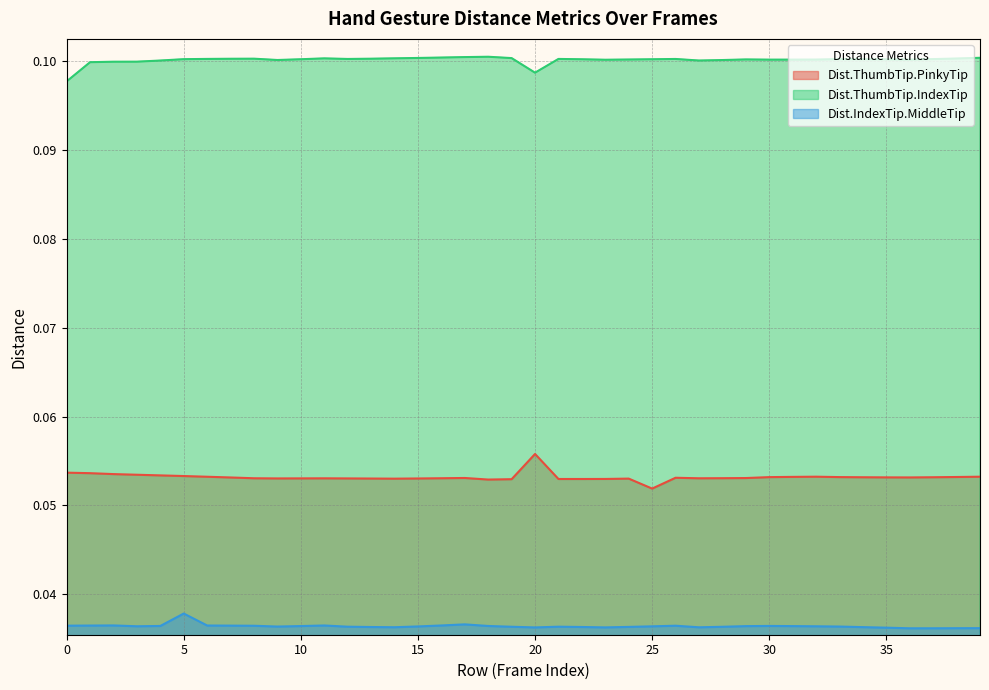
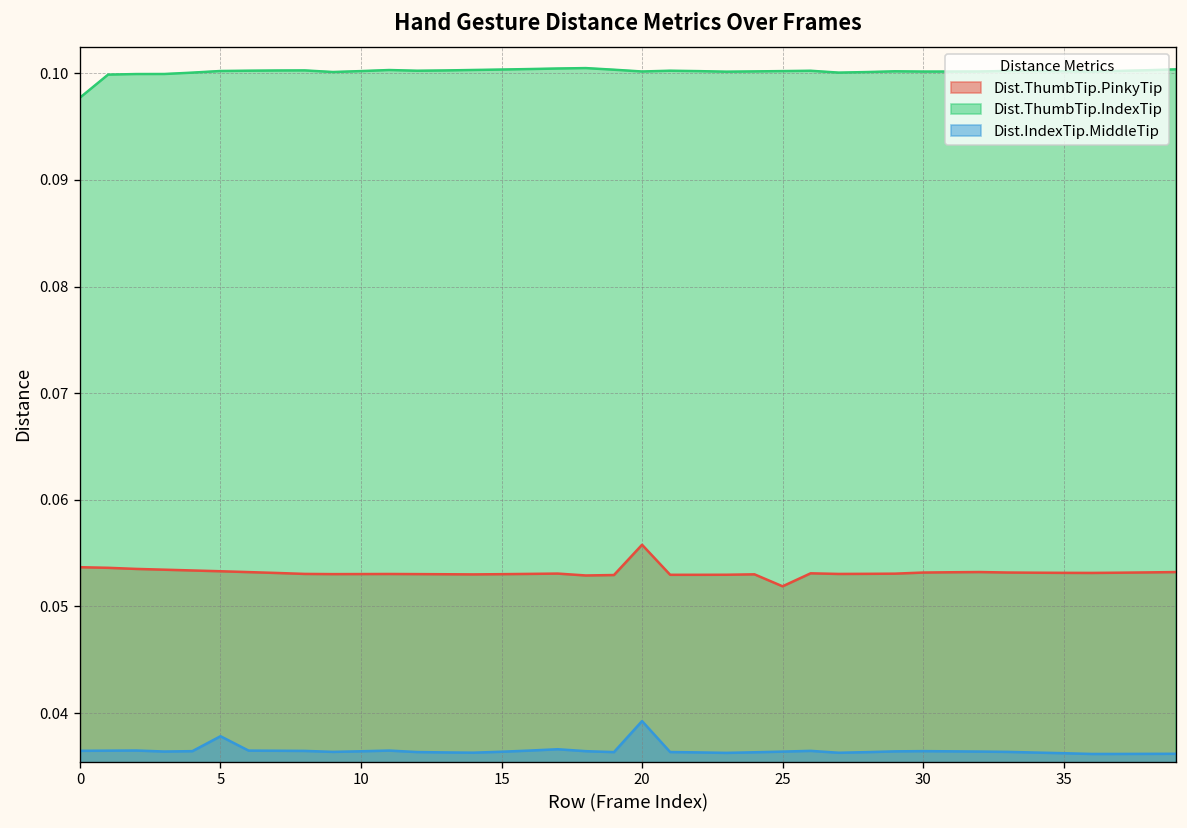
  {
    "Dist.ThumbTip.PinkyTip": {
      "0": 0.054,
      "5": 0.053,
      "10": 0.053,
      "15": 0.053,
      "20": 0.056,
      "25": 0.052,
      "30": 0.053,
      "35": 0.053
    },
    "Dist.ThumbTip.IndexTip": {
      "0": 0.098,
      "5": 0.100,
      "10": 0.100,
      "15": 0.100,
-     "20": 0.099,
+     "20": 0.100,
      "25": 0.100,
      "30": 0.100
    },
    "Dist.IndexTip.MiddleTip": {
      "0": 0.036,
      "5": 0.038,
      "10": 0.036,
      "15": 0.036,
-     "20": 0.036,
+     "20": 0.039,
      "25": 0.036,
      "30": 0.036,
      "35": 0.036
    }
  }
